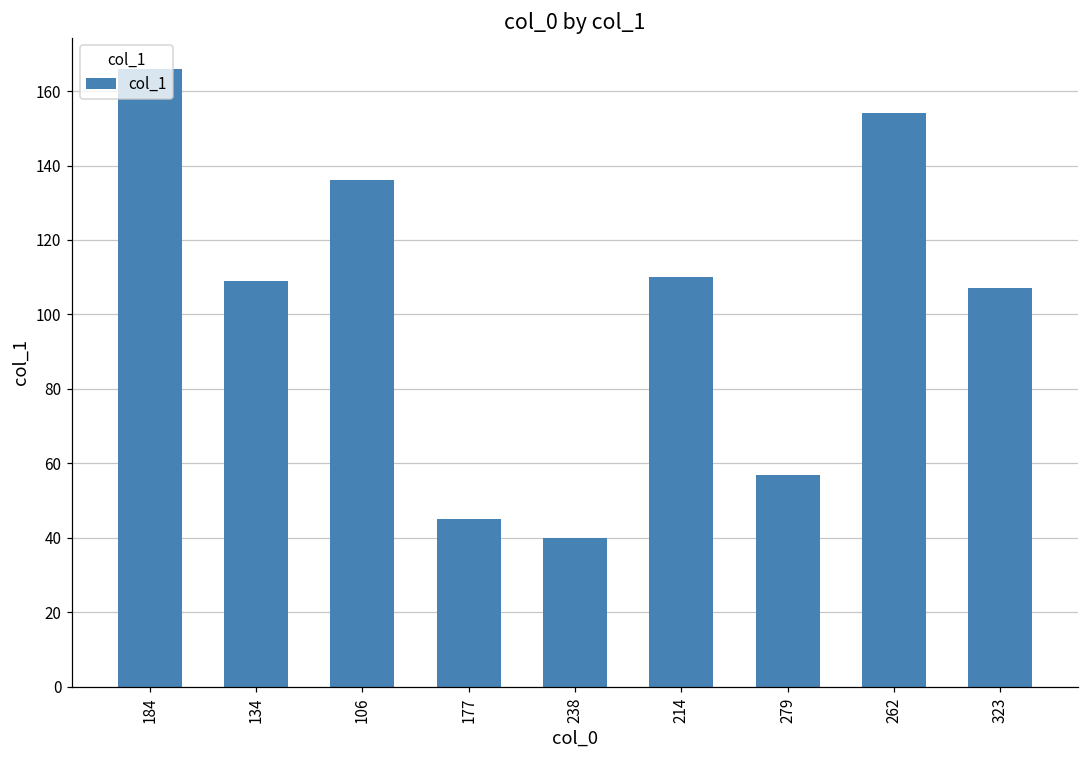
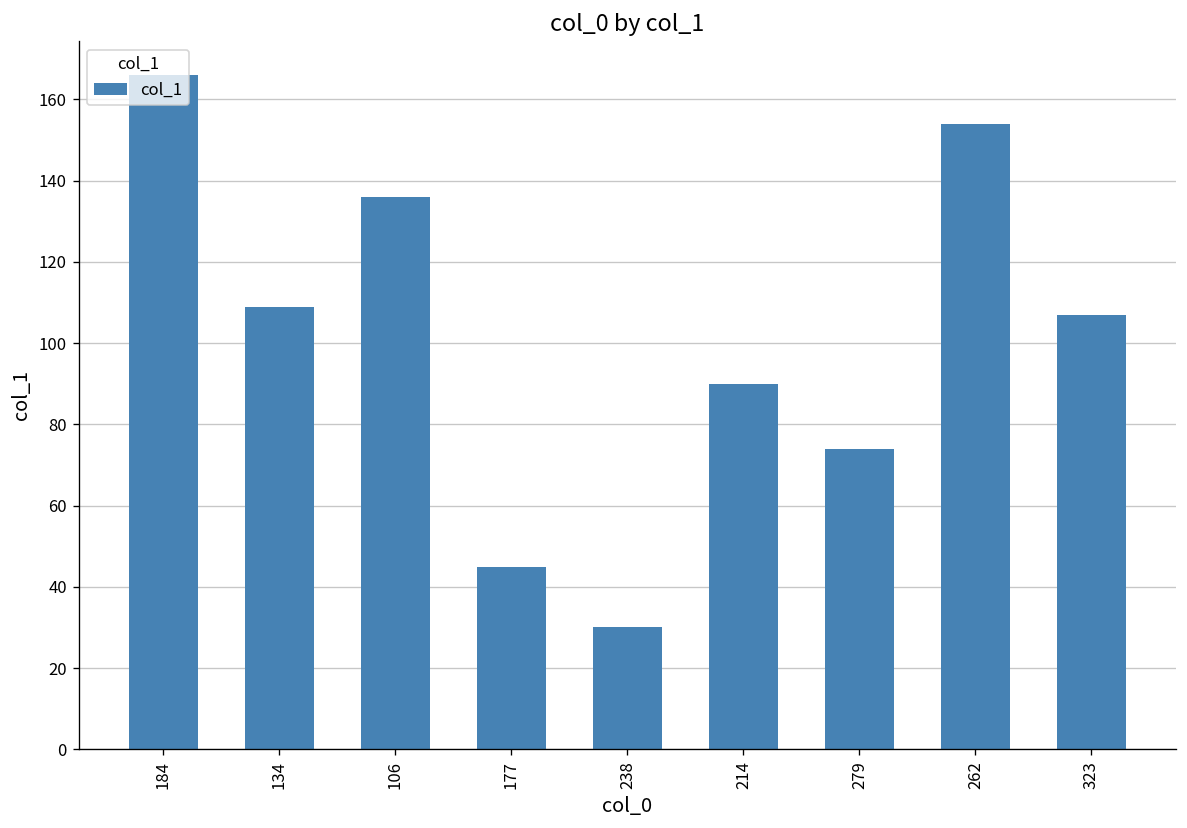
  {
    "134": 109,
    "106": 136,
    "177": 45,
-   "238": 40,
-   "214": 110,
-   "279": 57,
+   "238": 30,
+   "214": 90,
+   "279": 74,
    "262": 154,
    "323": 107
  }
